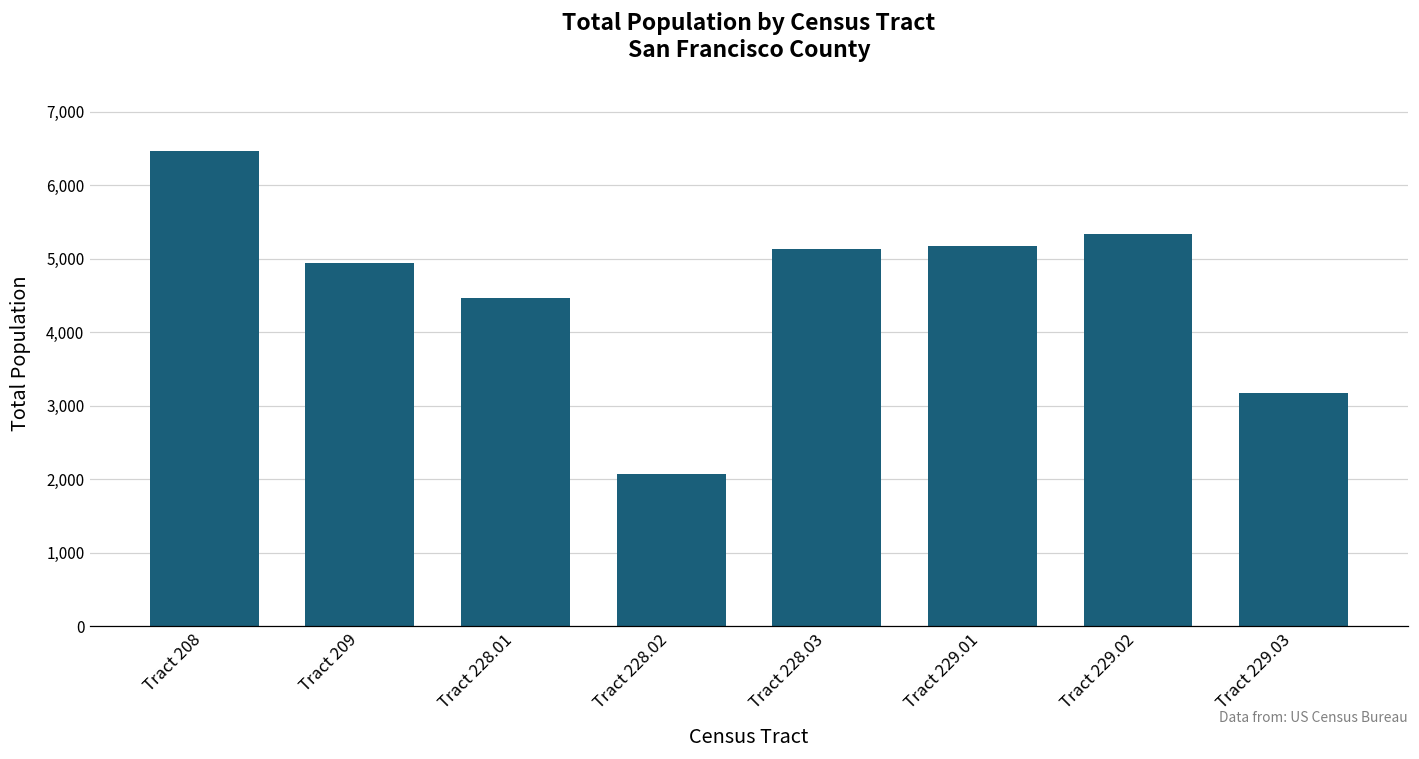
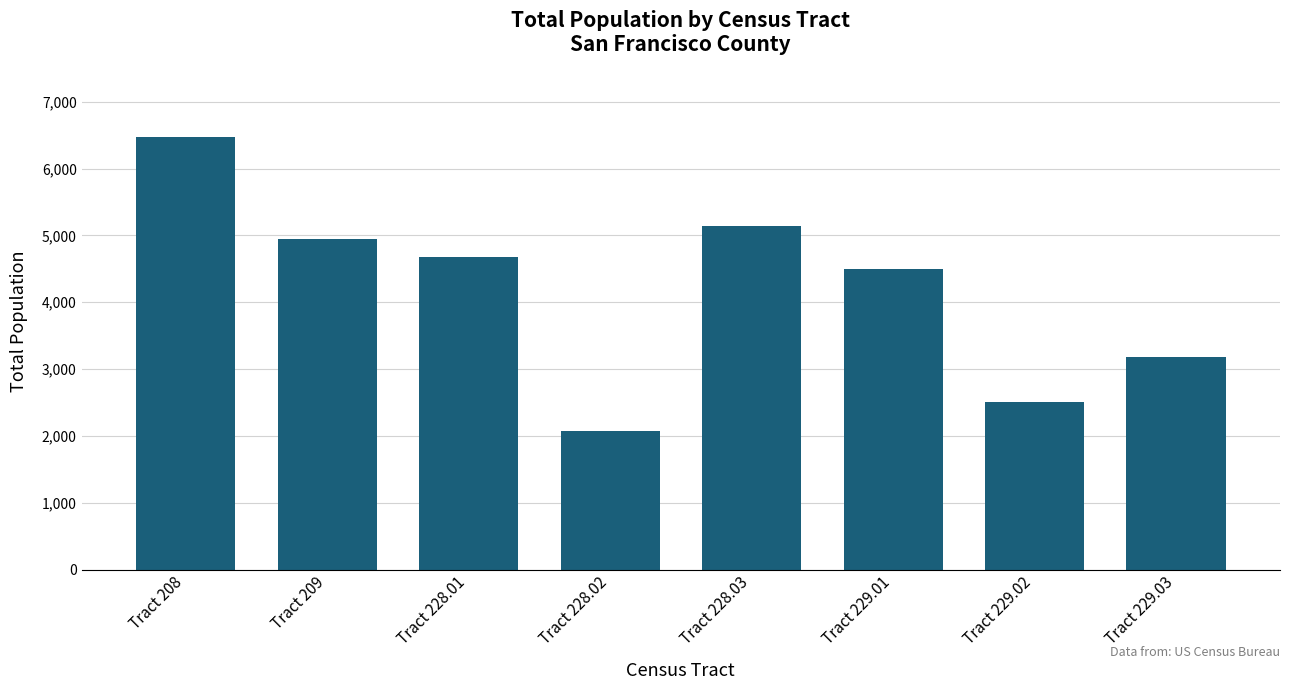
  {
    "Tract 208": "6,500",
    "Tract 209": "4,900",
-   "Tract 228.01": "4,500",
+   "Tract 228.01": "4,700",
    "Tract 228.02": "2,100",
    "Tract 228.03": "5,100",
-   "Tract 229.01": "5,200",
-   "Tract 229.02": "5,300",
+   "Tract 229.01": "4,500",
+   "Tract 229.02": "2,500",
    "Tract 229.03": "3,200"
  }
